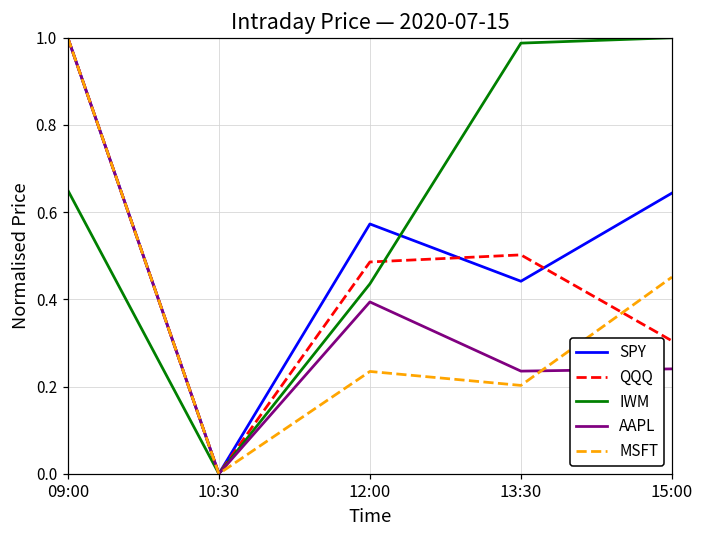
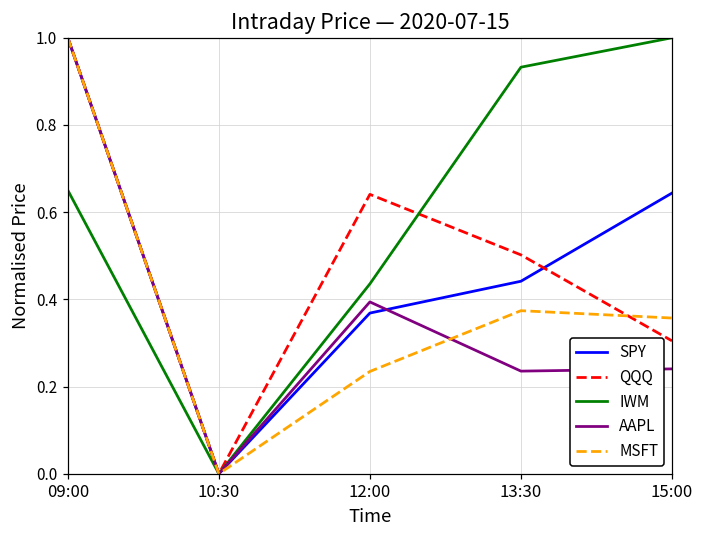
  {
    "SPY": {
-     "12:00": 0.57,
+     "12:00": 0.37,
      "13:30": 0.44,
      "15:00": 0.64
    },
    "QQQ": {
-     "12:00": 0.49,
+     "12:00": 0.64,
      "13:30": 0.50,
      "15:00": 0.30
    },
    "IWM": {
      "09:00": 0.65,
      "12:00": 0.44,
-     "13:30": 0.99,
+     "13:30": 0.93,
      "15:00": 1.00
    },
    "AAPL": {
      "12:00": 0.39,
      "13:30": 0.24,
      "15:00": 0.24
    },
    "MSFT": {
      "12:00": 0.23,
-     "13:30": 0.20,
-     "15:00": 0.45
+     "13:30": 0.37,
+     "15:00": 0.36
    }
  }
